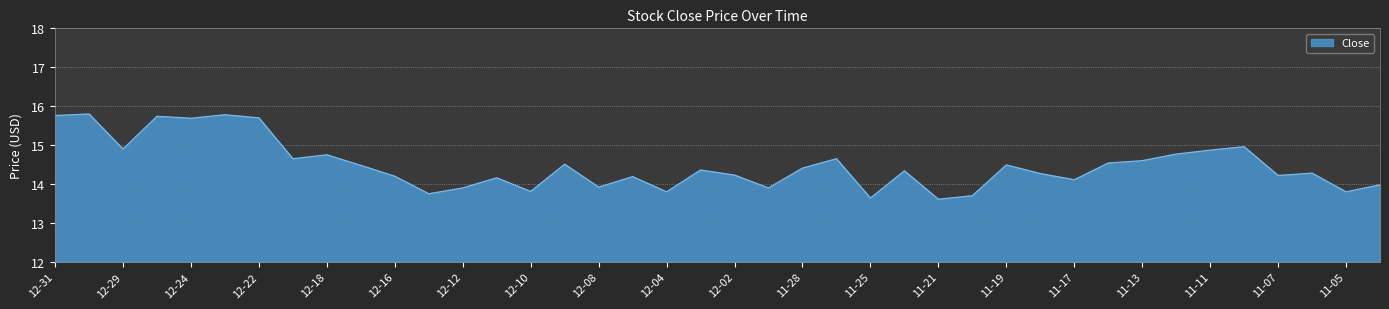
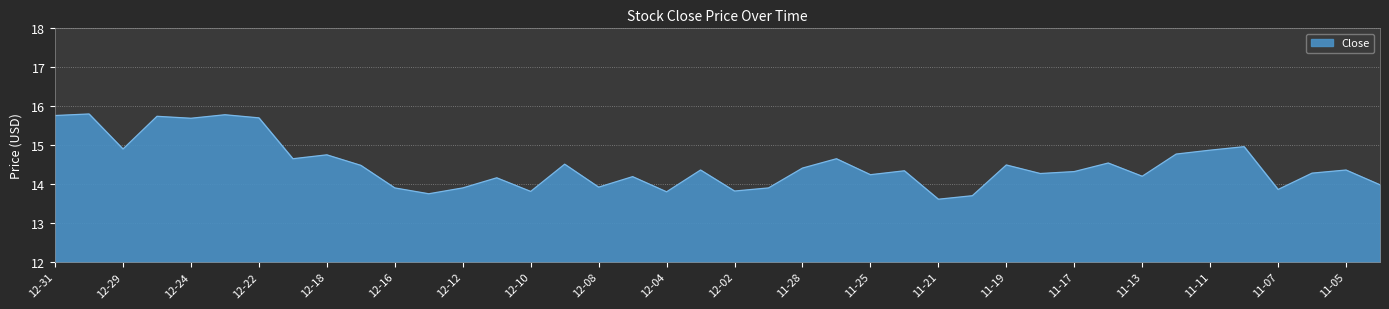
  {
    "12-31": 15.8,
    "12-29": 14.9,
    "12-24": 15.7,
    "12-22": 15.7,
    "12-18": 14.8,
-   "12-16": 14.2,
+   "12-16": 13.9,
    "12-12": 13.9,
    "12-10": 13.8,
    "12-08": 13.9,
    "12-04": 13.8,
-   "12-02": 14.2,
+   "12-02": 13.8,
    "11-28": 14.4,
-   "11-25": 13.6,
+   "11-25": 14.2,
    "11-21": 13.6,
    "11-19": 14.5,
-   "11-17": 14.1,
-   "11-13": 14.6,
+   "11-17": 14.3,
+   "11-13": 14.2,
    "11-11": 14.9,
-   "11-07": 14.2,
-   "11-05": 13.8
+   "11-07": 13.9,
+   "11-05": 14.4
  }
